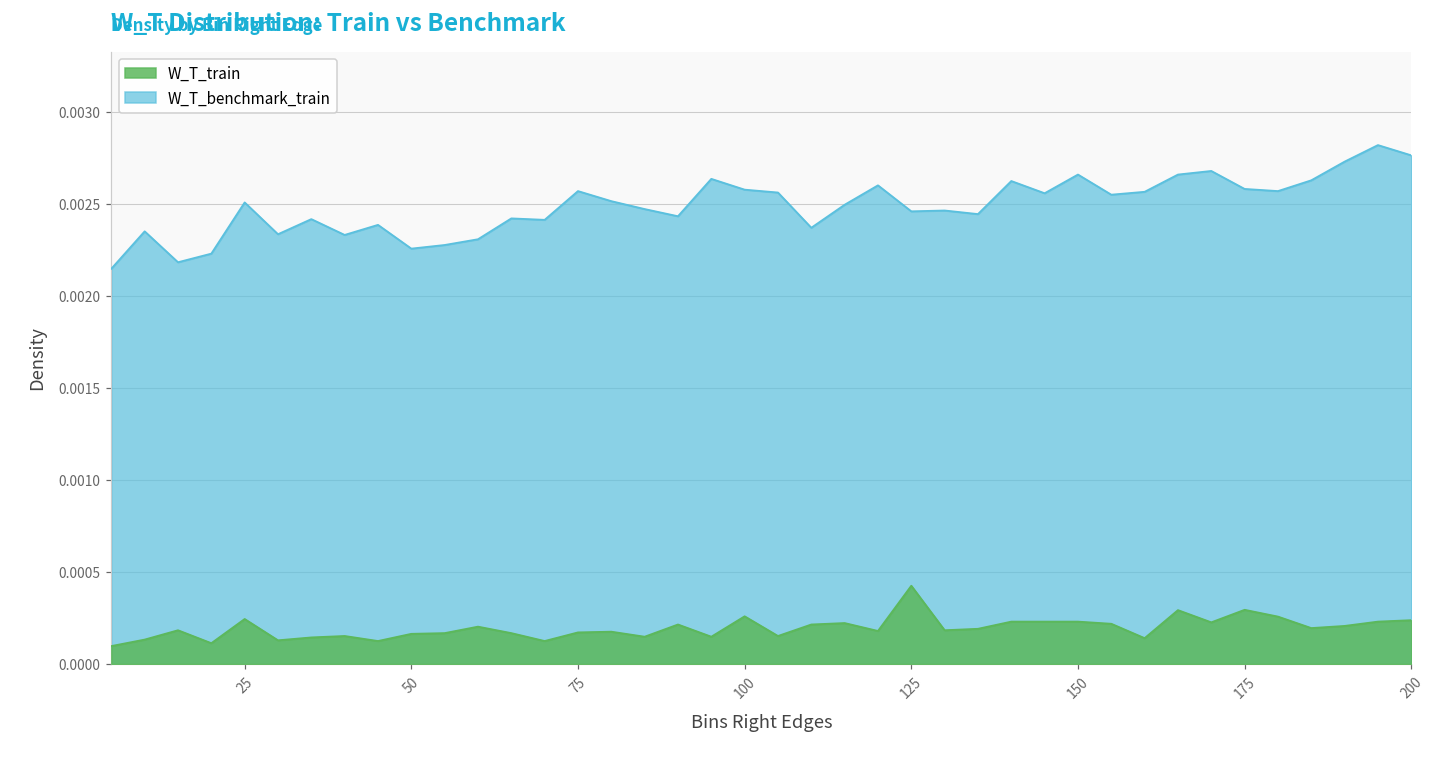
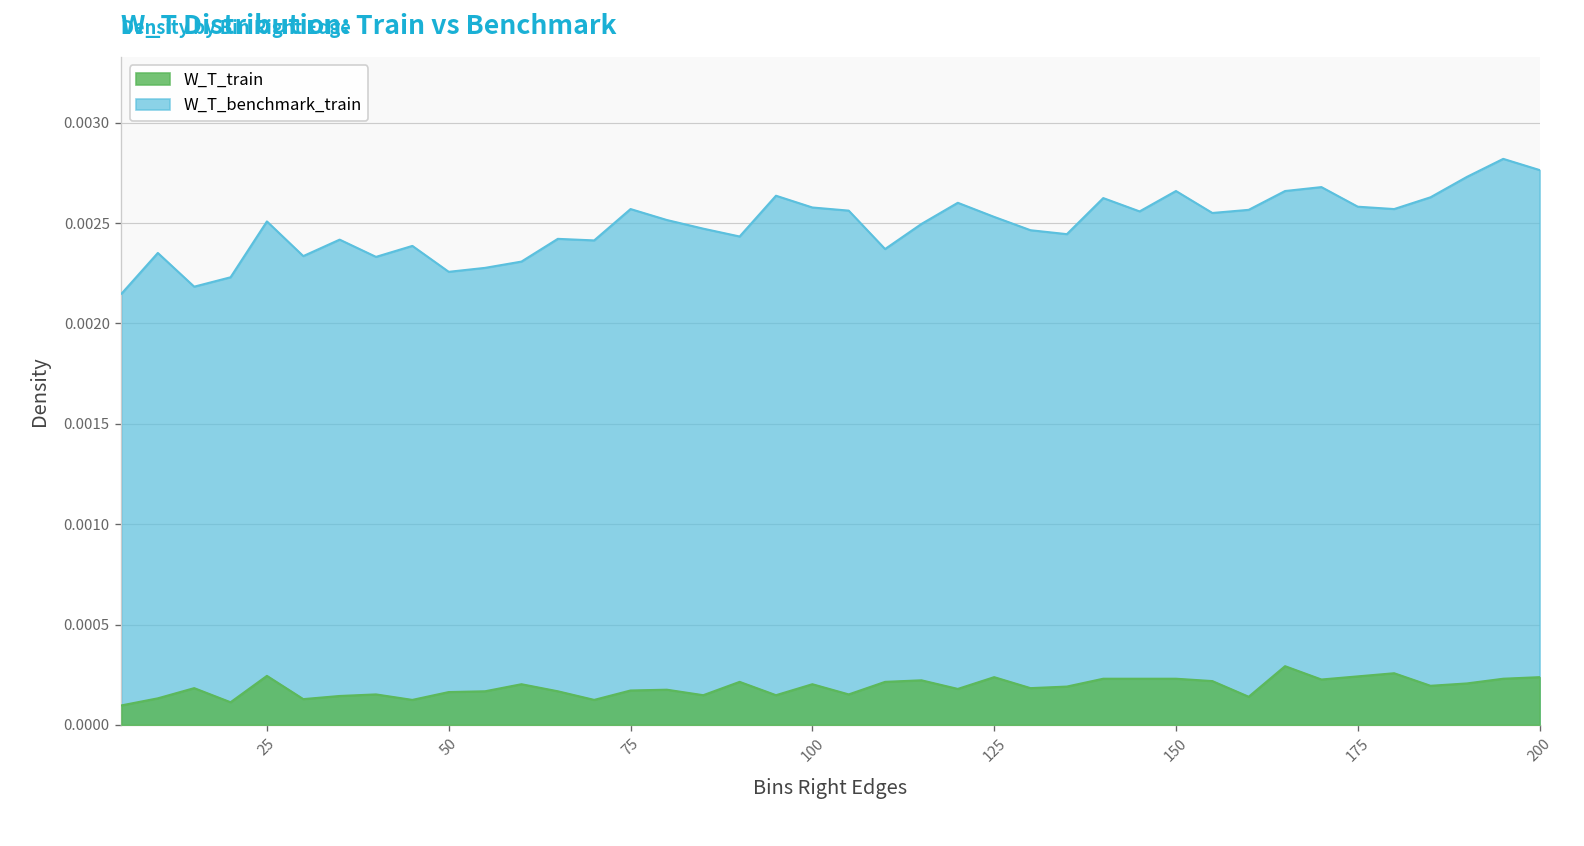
  {
    "W_T_train": {
      "25": 0.00024,
      "50": 0.00016,
      "75": 0.00017,
-     "100": 0.00026,
-     "125": 0.00043,
+     "100": 0.00020,
+     "125": 0.00024,
      "150": 0.00023,
-     "175": 0.00029,
+     "175": 0.00024,
      "200": 0.00024
    },
    "W_T_benchmark_train": {
      "25": 0.00251,
      "50": 0.00226,
      "75": 0.00257,
      "100": 0.00258,
-     "125": 0.00246,
+     "125": 0.00253,
      "150": 0.00266,
      "175": 0.00258,
      "200": 0.00276
    }
  }
